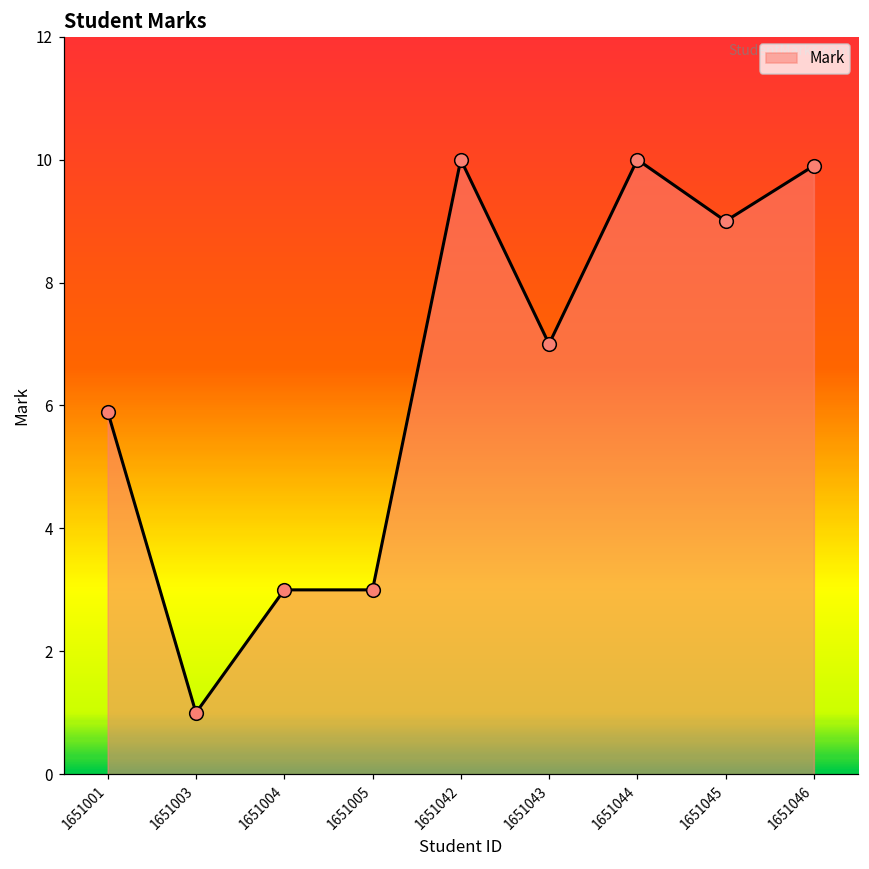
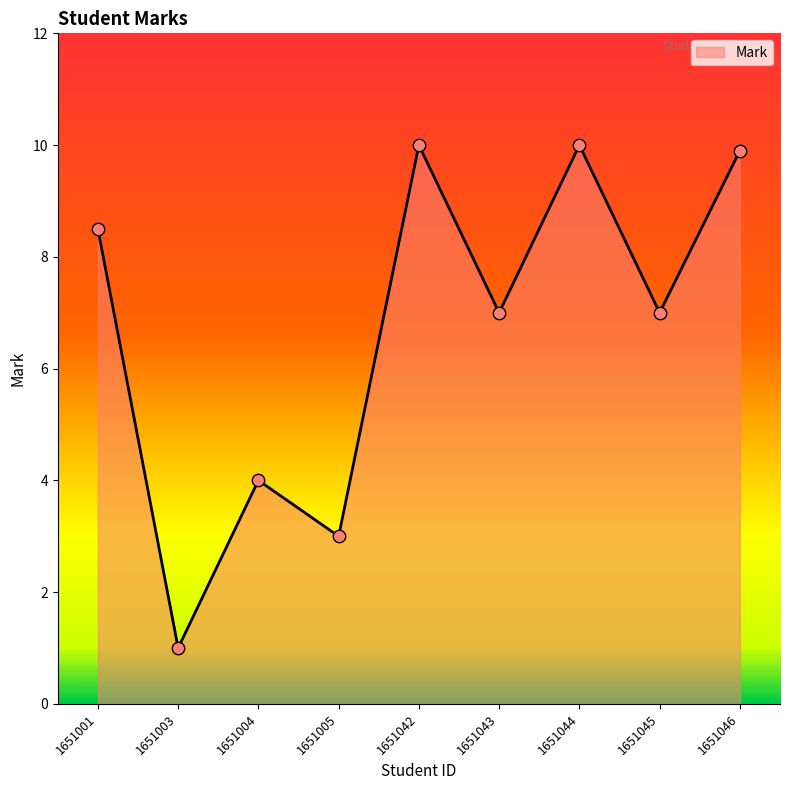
  {
-   "1651001": 5.9,
+   "1651001": 8.5,
    "1651003": 1.0,
-   "1651004": 3,
+   "1651004": 4,
    "1651005": 3.0,
    "1651042": 10.0,
    "1651043": 7.0,
    "1651044": 10.0,
-   "1651045": 9,
+   "1651045": 7,
    "1651046": 9.9
  }
